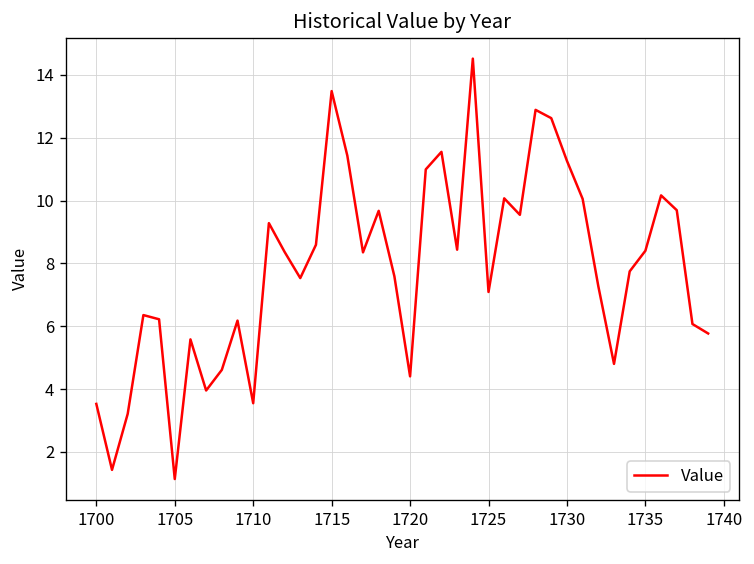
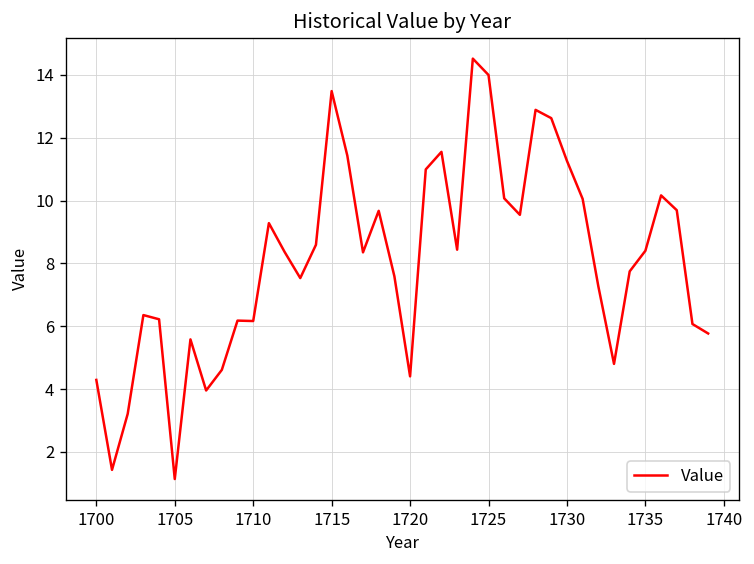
  {
-   "1700": 3.5,
+   "1700": 4.3,
    "1705": 1.1,
-   "1710": 3.5,
+   "1710": 6.2,
    "1715": 13.5,
    "1720": 4.4,
-   "1725": 7.1,
+   "1725": 14.0,
    "1730": 11.3,
    "1735": 8.4
  }
